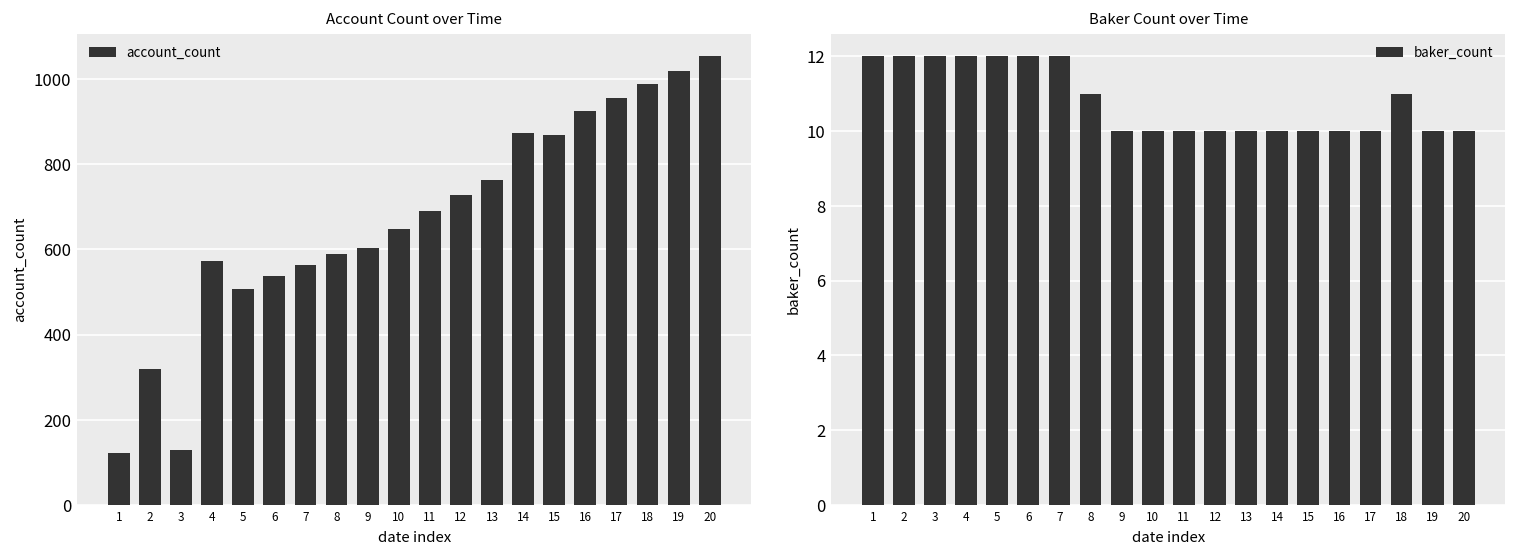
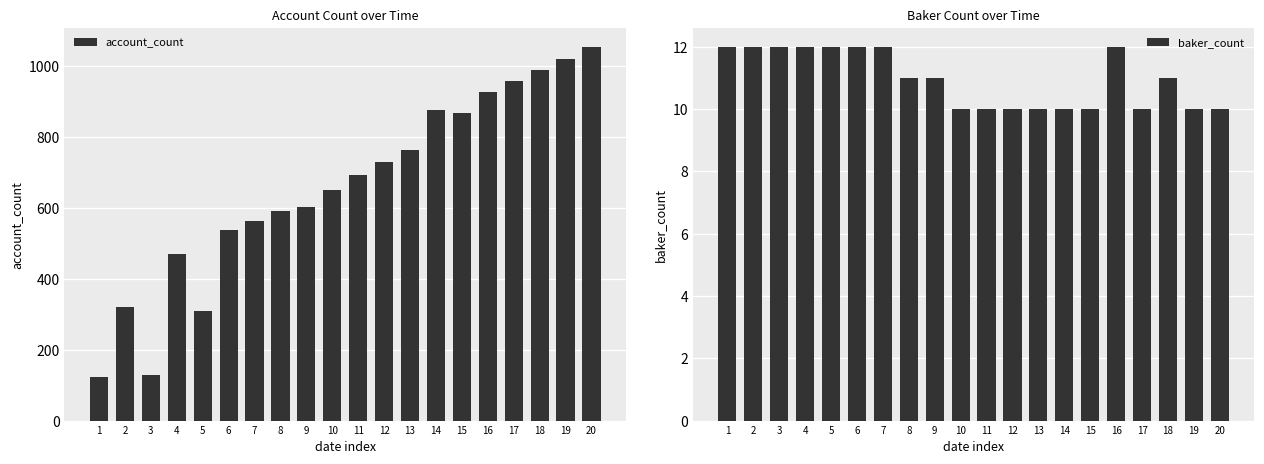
  {
    "Account Count over Time": {
      "1": 120,
      "2": 320,
      "3": 130,
-     "4": 570,
-     "5": 510,
+     "4": 470,
+     "5": 310,
      "6": 540,
      "7": 560,
      "8": 590,
      "9": 600,
      "10": 650,
      "11": 690,
      "12": 730,
      "13": 760,
      "14": 870,
      "15": 870,
      "16": 930,
      "17": 960,
      "18": 990,
      "19": 1020,
      "20": 1050
    },
    "Baker Count over Time": {
      "1": 12,
      "2": 12,
      "3": 12,
      "4": 12,
      "5": 12,
      "6": 12,
      "7": 12,
      "8": 11,
-     "9": 10,
+     "9": 11,
      "10": 10,
      "11": 10,
      "12": 10,
      "13": 10,
      "14": 10,
      "15": 10,
-     "16": 10,
+     "16": 12,
      "17": 10,
      "18": 11,
      "19": 10,
      "20": 10
    }
  }
